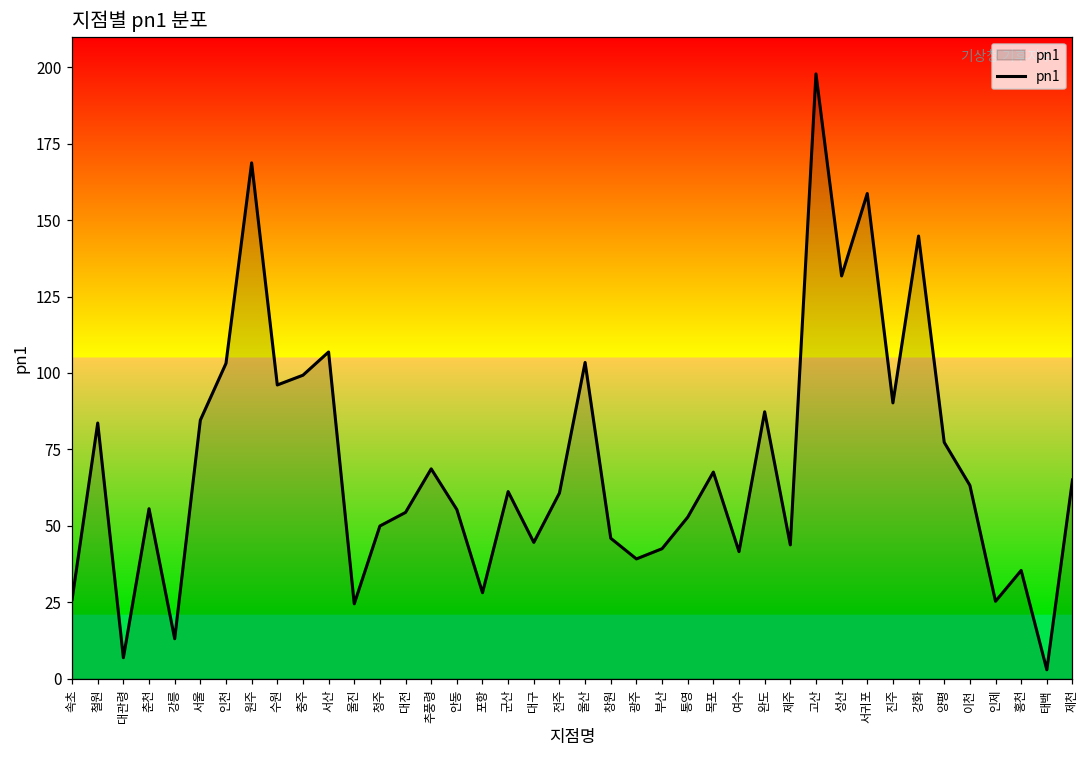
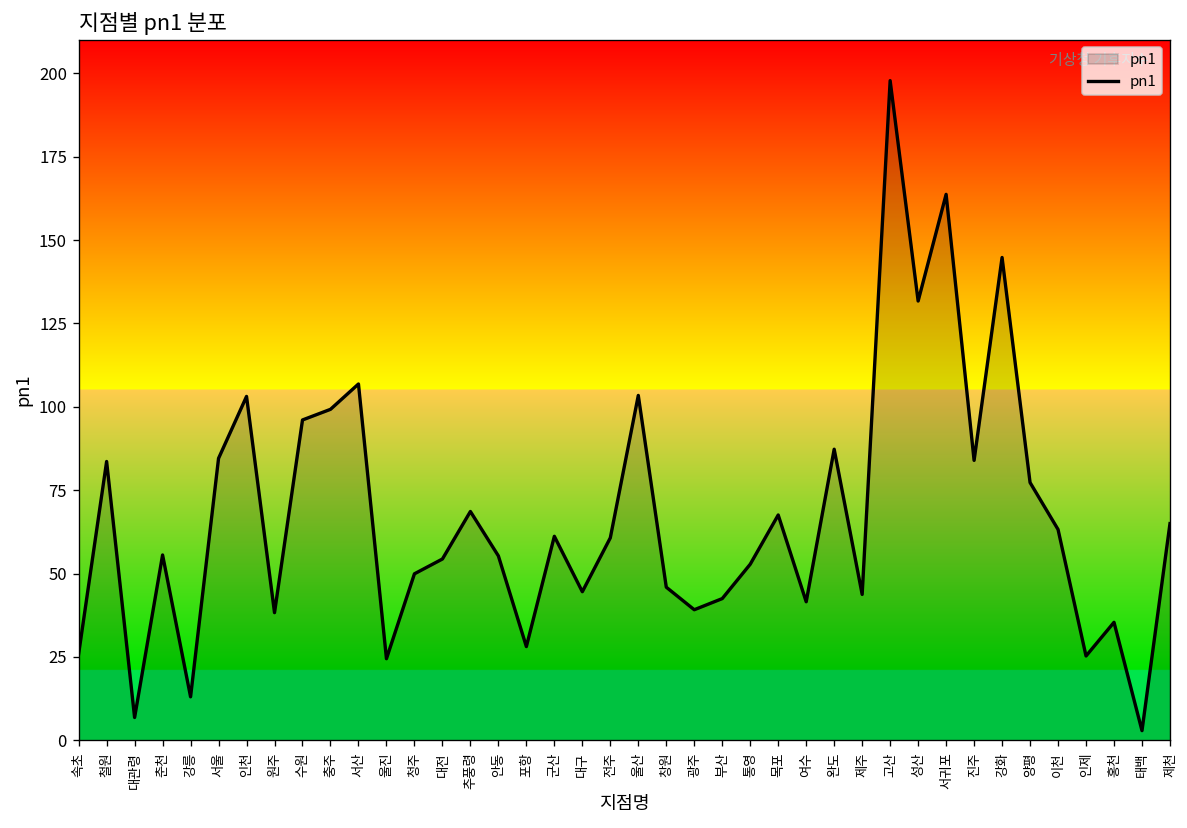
  {
    "속초": 26,
    "철원": 84,
    "대관령": 7,
    "춘천": 56,
    "강릉": 13,
    "서울": 85,
    "인천": 103,
-   "원주": 169,
+   "원주": 38,
    "수원": 96,
    "충주": 99,
    "서산": 107,
    "울진": 24,
    "청주": 50,
    "대전": 54,
    "추풍령": 69,
    "안동": 55,
    "포항": 28,
    "군산": 61,
    "대구": 45,
    "전주": 61,
    "울산": 103,
    "창원": 46,
    "광주": 39,
    "부산": 43,
    "통영": 53,
    "목포": 68,
    "여수": 42,
    "완도": 87,
    "제주": 44,
    "고산": 198,
    "성산": 132,
-   "서귀포": 159,
-   "진주": 90,
+   "서귀포": 164,
+   "진주": 84,
    "강화": 145,
    "양평": 77,
    "이천": 63,
    "인제": 25,
    "홍천": 35,
    "태백": 3,
    "제천": 65
  }
